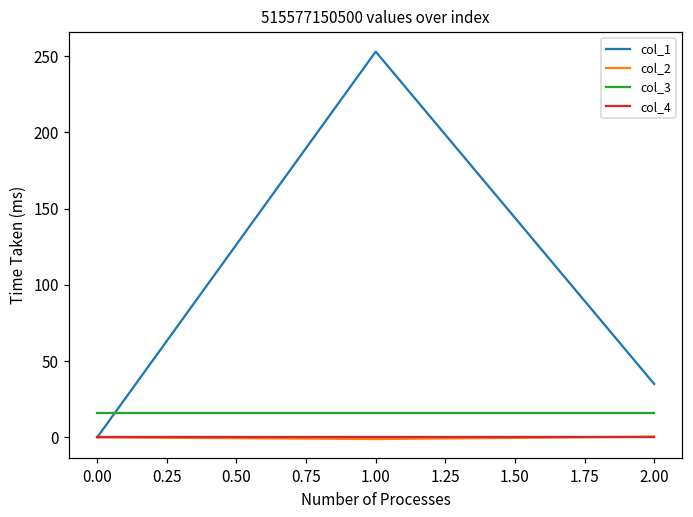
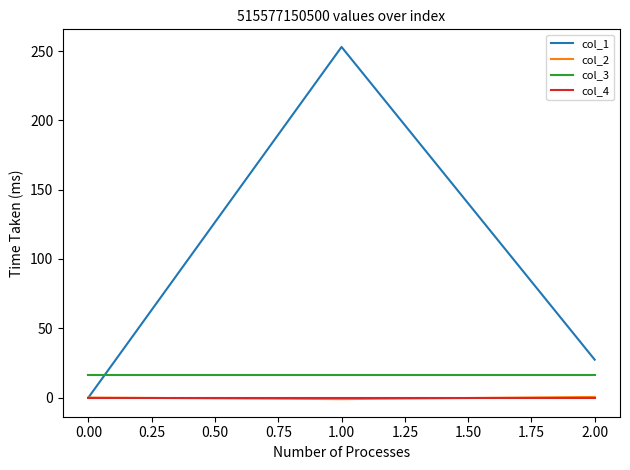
  {
    "col_1": {
      "1.00": 253,
-     "2.00": 35
+     "2.00": 27
    },
    "col_3": {
      "0.00": 16,
      "1.00": 16,
      "2.00": 16
    }
  }
